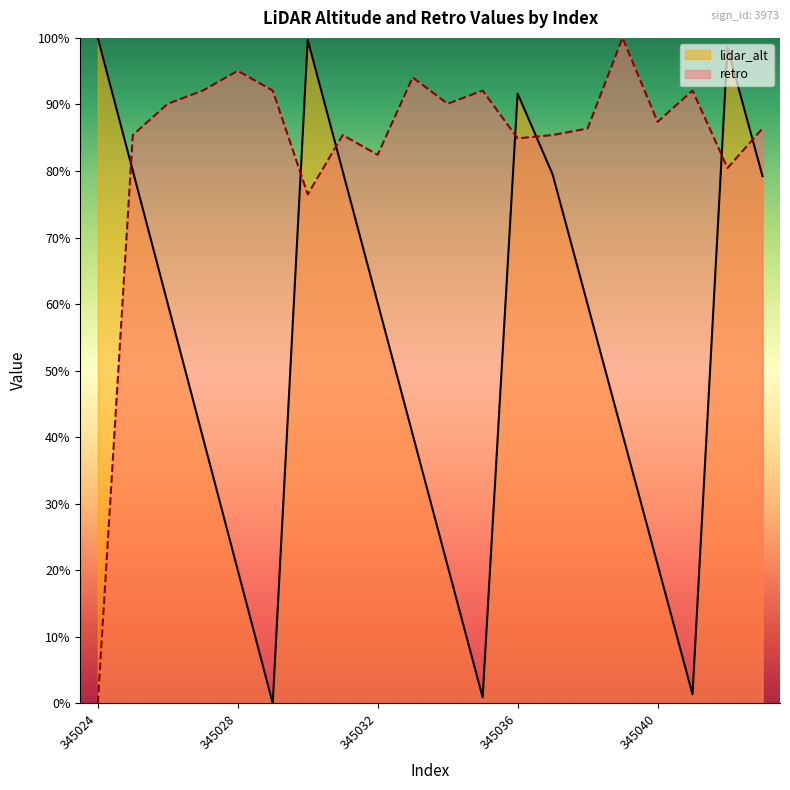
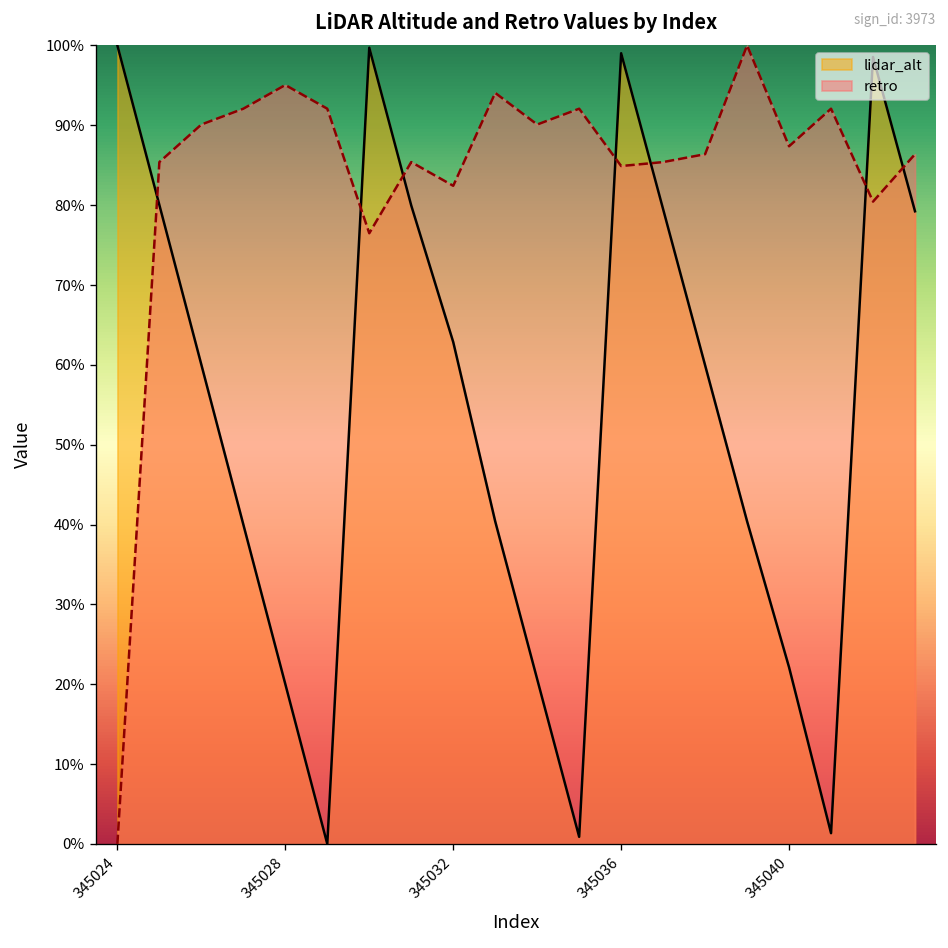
  {
    "lidar_alt": {
      "345024": "100%",
      "345028": "20%",
-     "345032": "60%",
-     "345036": "92%",
-     "345040": "21%"
+     "345032": "63%",
+     "345036": "99%",
+     "345040": "22%"
    },
    "retro": {
      "345024": "0%",
      "345028": "95%",
      "345032": "82%",
      "345036": "85%",
      "345040": "87%"
    }
  }
